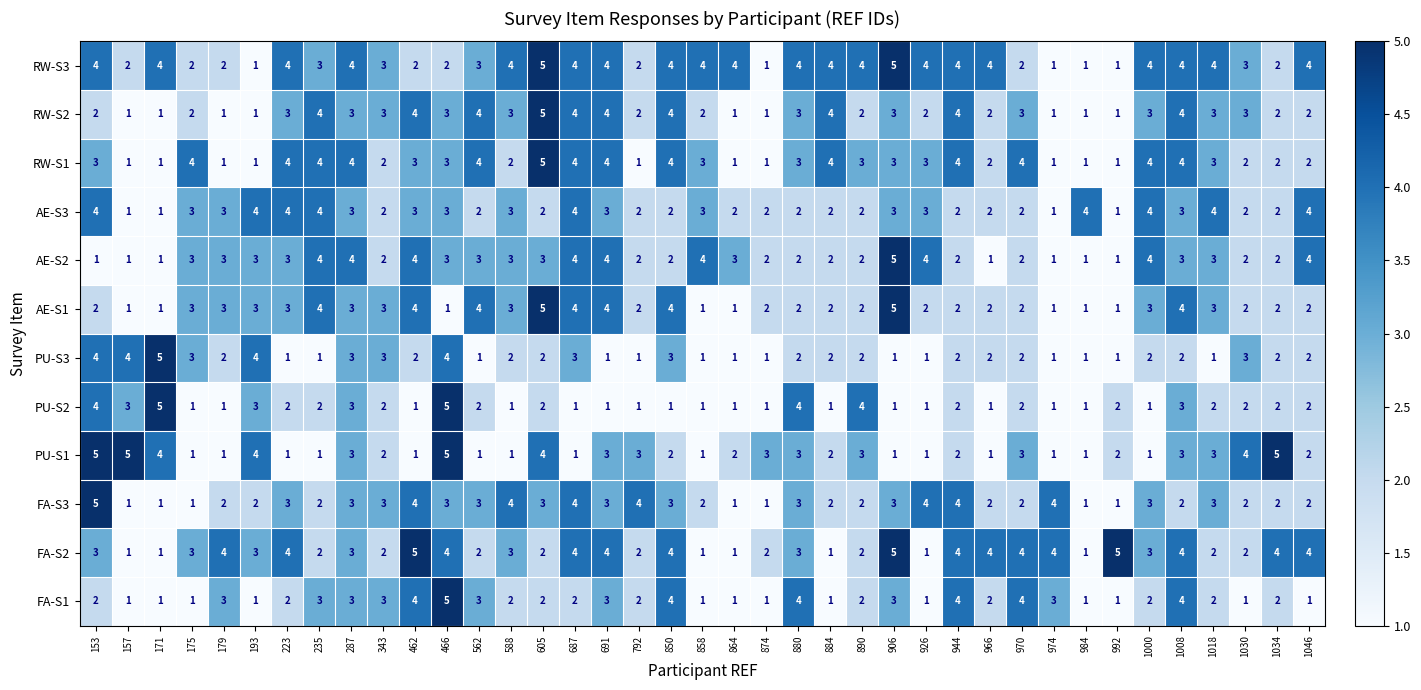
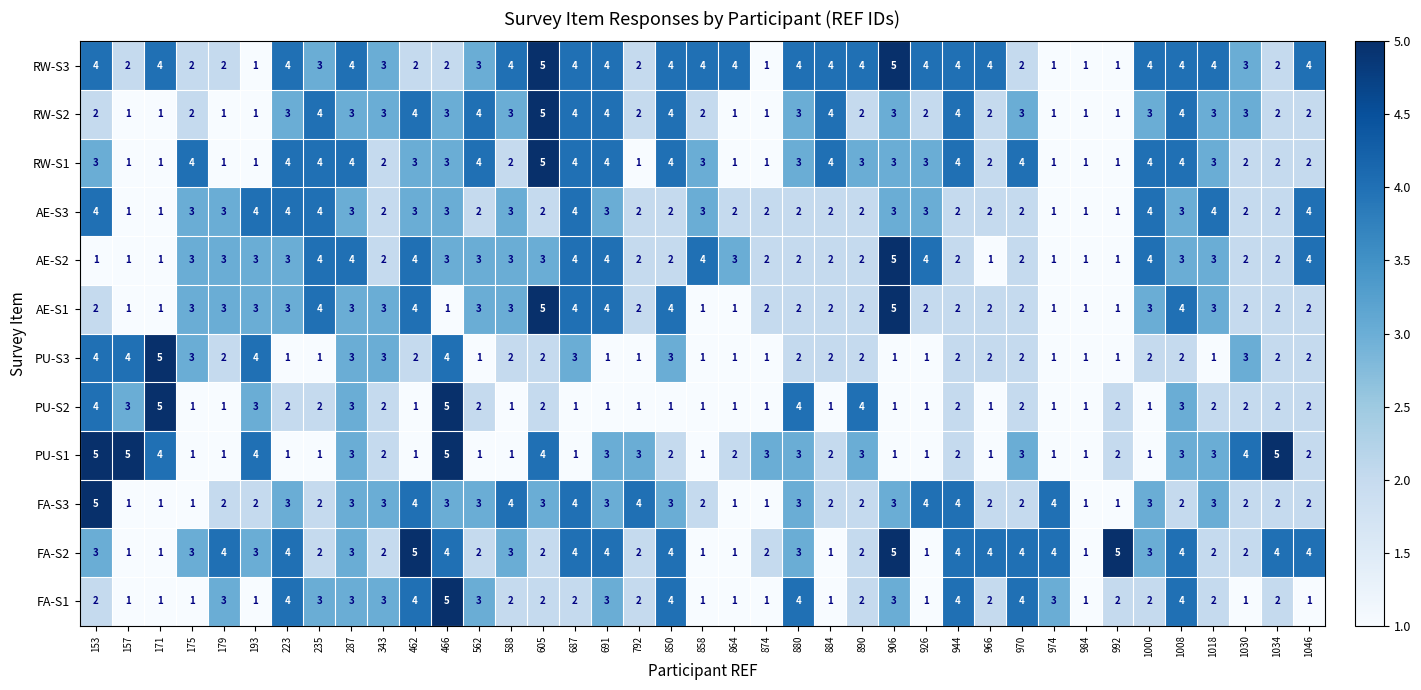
  {
    "AE-S3": {
      "153": 4,
      "157": 1,
      "171": 1,
      "175": 3,
      "179": 3,
      "193": 4,
      "223": 4,
      "235": 4,
      "287": 3,
      "343": 2,
      "462": 3,
      "466": 3,
      "562": 2,
      "588": 3,
      "605": 2,
      "687": 4,
      "691": 3,
      "792": 2,
      "850": 2,
      "858": 3,
      "864": 2,
      "874": 2,
      "880": 2,
      "884": 2,
      "890": 2,
      "906": 3,
      "926": 3,
      "944": 2,
      "966": 2,
      "970": 2,
      "974": 1,
-     "984": 4,
+     "984": 1,
      "992": 1,
      "1000": 4,
      "1008": 3,
      "1018": 4,
      "1030": 2,
      "1034": 2,
      "1046": 4
    },
    "AE-S1": {
      "153": 2,
      "157": 1,
      "171": 1,
      "175": 3,
      "179": 3,
      "193": 3,
      "223": 3,
      "235": 4,
      "287": 3,
      "343": 3,
      "462": 4,
      "466": 1,
-     "562": 4,
+     "562": 3,
      "588": 3,
      "605": 5,
      "687": 4,
      "691": 4,
      "792": 2,
      "850": 4,
      "858": 1,
      "864": 1,
      "874": 2,
      "880": 2,
      "884": 2,
      "890": 2,
      "906": 5,
      "926": 2,
      "944": 2,
      "966": 2,
      "970": 2,
      "974": 1,
      "984": 1,
      "992": 1,
      "1000": 3,
      "1008": 4,
      "1018": 3,
      "1030": 2,
      "1034": 2,
      "1046": 2
    },
    "FA-S1": {
      "153": 2,
      "157": 1,
      "171": 1,
      "175": 1,
      "179": 3,
      "193": 1,
-     "223": 2,
+     "223": 4,
      "235": 3,
      "287": 3,
      "343": 3,
      "462": 4,
      "466": 5,
      "562": 3,
      "588": 2,
      "605": 2,
      "687": 2,
      "691": 3,
      "792": 2,
      "850": 4,
      "858": 1,
      "864": 1,
      "874": 1,
      "880": 4,
      "884": 1,
      "890": 2,
      "906": 3,
      "926": 1,
      "944": 4,
      "966": 2,
      "970": 4,
      "974": 3,
      "984": 1,
-     "992": 1,
+     "992": 2,
      "1000": 2,
      "1008": 4,
      "1018": 2,
      "1030": 1,
      "1034": 2,
      "1046": 1
    }
  }
